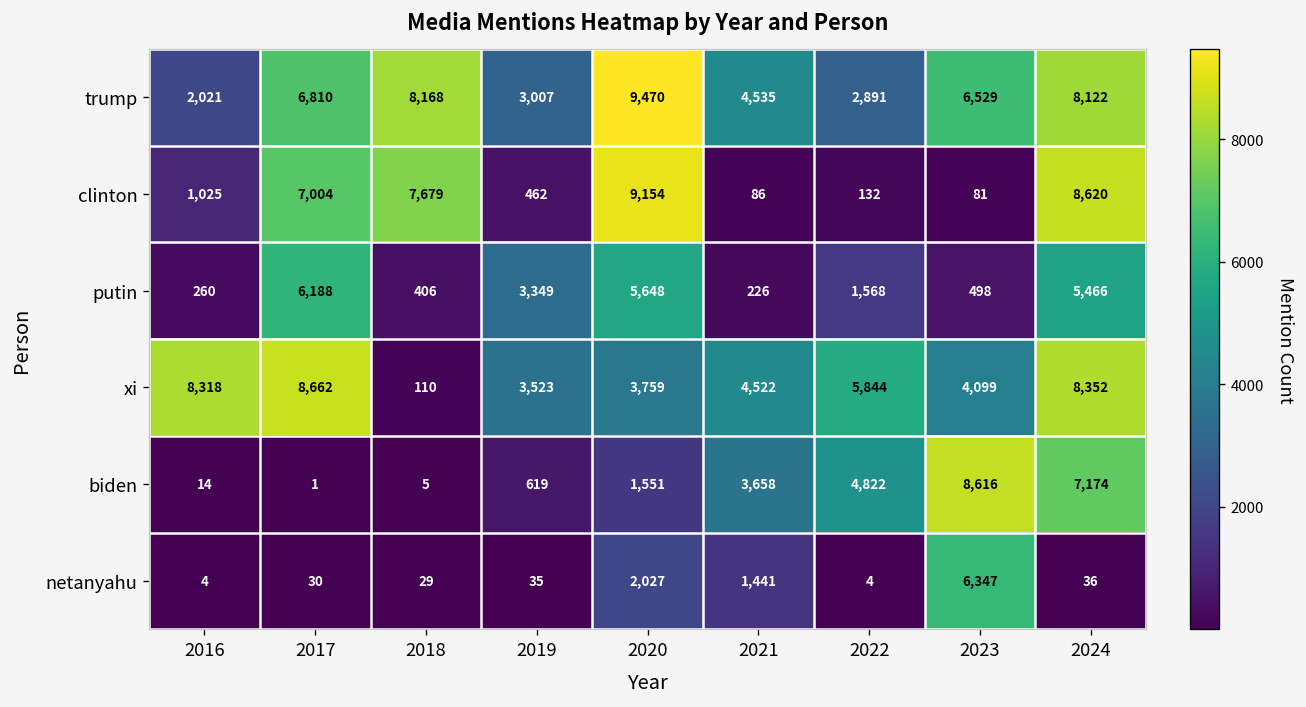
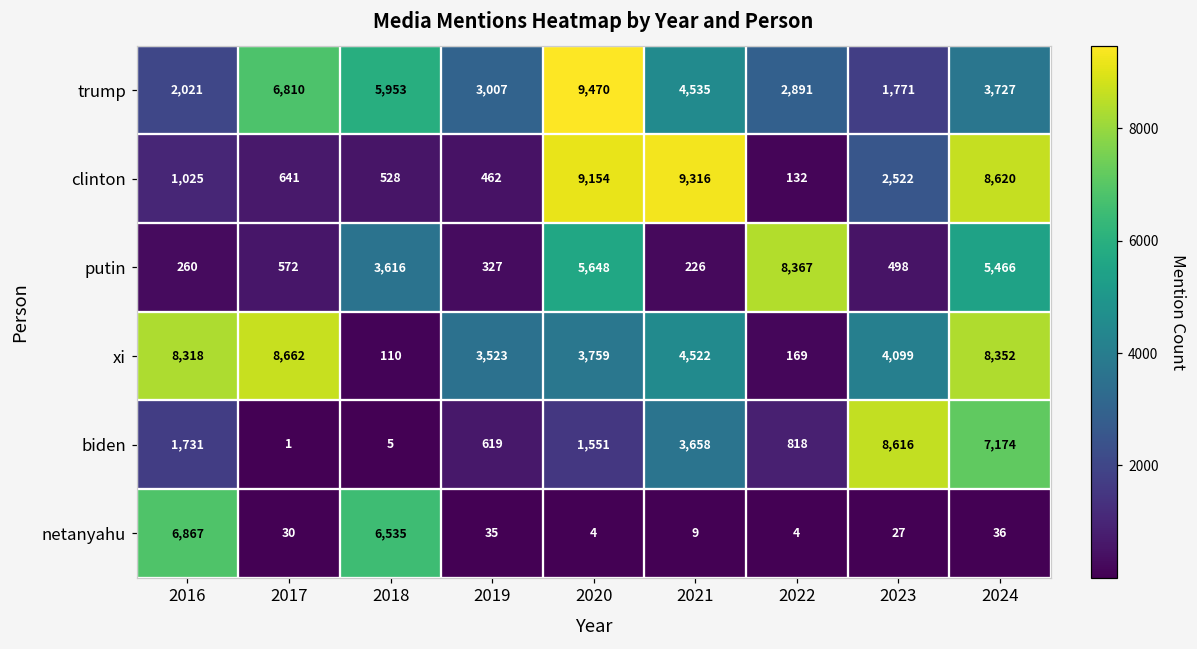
  {
    "trump": {
      "2016": "2,021",
      "2017": "6,810",
-     "2018": "8,168",
+     "2018": "5,953",
      "2019": "3,007",
      "2020": "9,470",
      "2021": "4,535",
      "2022": "2,891",
-     "2023": "6,529",
-     "2024": "8,122"
+     "2023": "1,771",
+     "2024": "3,727"
    },
    "clinton": {
      "2016": "1,025",
-     "2017": "7,004",
-     "2018": "7,679",
+     "2017": "641",
+     "2018": "528",
      "2019": "462",
      "2020": "9,154",
-     "2021": "86",
+     "2021": "9,316",
      "2022": "132",
-     "2023": "81",
+     "2023": "2,522",
      "2024": "8,620"
    },
    "putin": {
      "2016": "260",
-     "2017": "6,188",
-     "2018": "406",
-     "2019": "3,349",
+     "2017": "572",
+     "2018": "3,616",
+     "2019": "327",
      "2020": "5,648",
      "2021": "226",
-     "2022": "1,568",
+     "2022": "8,367",
      "2023": "498",
      "2024": "5,466"
    },
    "xi": {
      "2016": "8,318",
      "2017": "8,662",
      "2018": "110",
      "2019": "3,523",
      "2020": "3,759",
      "2021": "4,522",
-     "2022": "5,844",
+     "2022": "169",
      "2023": "4,099",
      "2024": "8,352"
    },
    "biden": {
-     "2016": "14",
+     "2016": "1,731",
      "2017": "1",
      "2018": "5",
      "2019": "619",
      "2020": "1,551",
      "2021": "3,658",
-     "2022": "4,822",
+     "2022": "818",
      "2023": "8,616",
      "2024": "7,174"
    },
    "netanyahu": {
-     "2016": "4",
+     "2016": "6,867",
      "2017": "30",
-     "2018": "29",
+     "2018": "6,535",
      "2019": "35",
-     "2020": "2,027",
-     "2021": "1,441",
+     "2020": "4",
+     "2021": "9",
      "2022": "4",
-     "2023": "6,347",
+     "2023": "27",
      "2024": "36"
    }
  }
